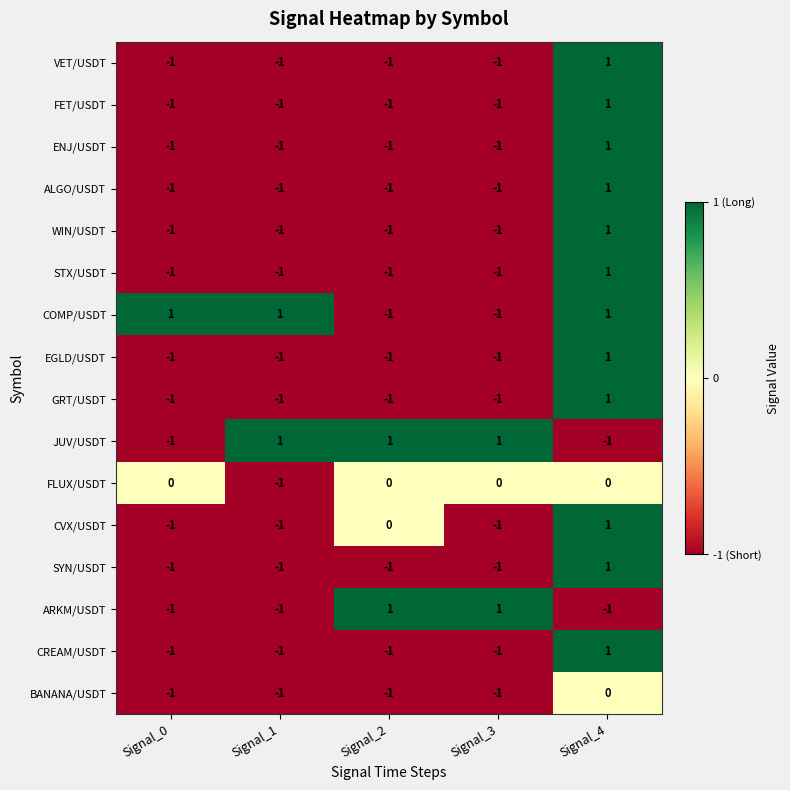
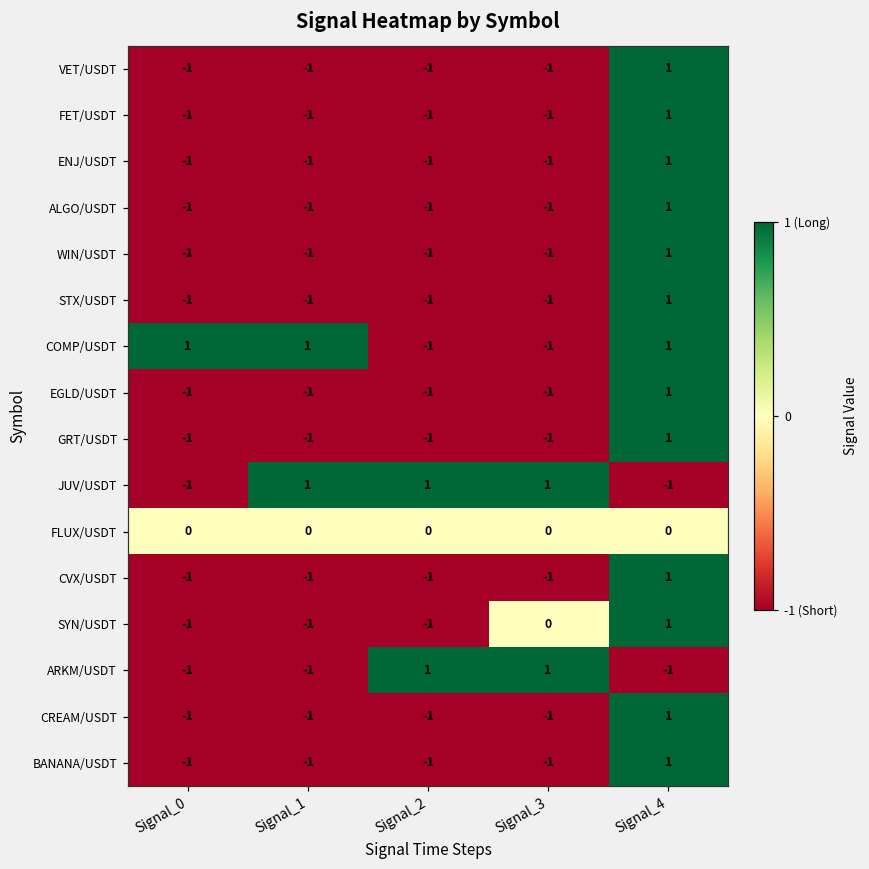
  {
    "VET/USDT": {
      "Signal_0": -1,
      "Signal_1": -1,
      "Signal_2": -1,
      "Signal_3": -1,
      "Signal_4": 1
    },
    "FET/USDT": {
      "Signal_0": -1,
      "Signal_1": -1,
      "Signal_2": -1,
      "Signal_3": -1,
      "Signal_4": 1
    },
    "ENJ/USDT": {
      "Signal_0": -1,
      "Signal_1": -1,
      "Signal_2": -1,
      "Signal_3": -1,
      "Signal_4": 1
    },
    "ALGO/USDT": {
      "Signal_0": -1,
      "Signal_1": -1,
      "Signal_2": -1,
      "Signal_3": -1,
      "Signal_4": 1
    },
    "WIN/USDT": {
      "Signal_0": -1,
      "Signal_1": -1,
      "Signal_2": -1,
      "Signal_3": -1,
      "Signal_4": 1
    },
    "STX/USDT": {
      "Signal_0": -1,
      "Signal_1": -1,
      "Signal_2": -1,
      "Signal_3": -1,
      "Signal_4": 1
    },
    "COMP/USDT": {
      "Signal_0": 1,
      "Signal_1": 1,
      "Signal_2": -1,
      "Signal_3": -1,
      "Signal_4": 1
    },
    "EGLD/USDT": {
      "Signal_0": -1,
      "Signal_1": -1,
      "Signal_2": -1,
      "Signal_3": -1,
      "Signal_4": 1
    },
    "GRT/USDT": {
      "Signal_0": -1,
      "Signal_1": -1,
      "Signal_2": -1,
      "Signal_3": -1,
      "Signal_4": 1
    },
    "JUV/USDT": {
      "Signal_0": -1,
      "Signal_1": 1,
      "Signal_2": 1,
      "Signal_3": 1,
      "Signal_4": -1
    },
    "FLUX/USDT": {
      "Signal_0": 0,
-     "Signal_1": -1,
+     "Signal_1": 0,
      "Signal_2": 0,
      "Signal_3": 0,
      "Signal_4": 0
    },
    "CVX/USDT": {
      "Signal_0": -1,
      "Signal_1": -1,
-     "Signal_2": 0,
+     "Signal_2": -1,
      "Signal_3": -1,
      "Signal_4": 1
    },
    "SYN/USDT": {
      "Signal_0": -1,
      "Signal_1": -1,
      "Signal_2": -1,
-     "Signal_3": -1,
+     "Signal_3": 0,
      "Signal_4": 1
    },
    "ARKM/USDT": {
      "Signal_0": -1,
      "Signal_1": -1,
      "Signal_2": 1,
      "Signal_3": 1,
      "Signal_4": -1
    },
    "CREAM/USDT": {
      "Signal_0": -1,
      "Signal_1": -1,
      "Signal_2": -1,
      "Signal_3": -1,
      "Signal_4": 1
    },
    "BANANA/USDT": {
      "Signal_0": -1,
      "Signal_1": -1,
      "Signal_2": -1,
      "Signal_3": -1,
-     "Signal_4": 0
+     "Signal_4": 1
    }
  }
